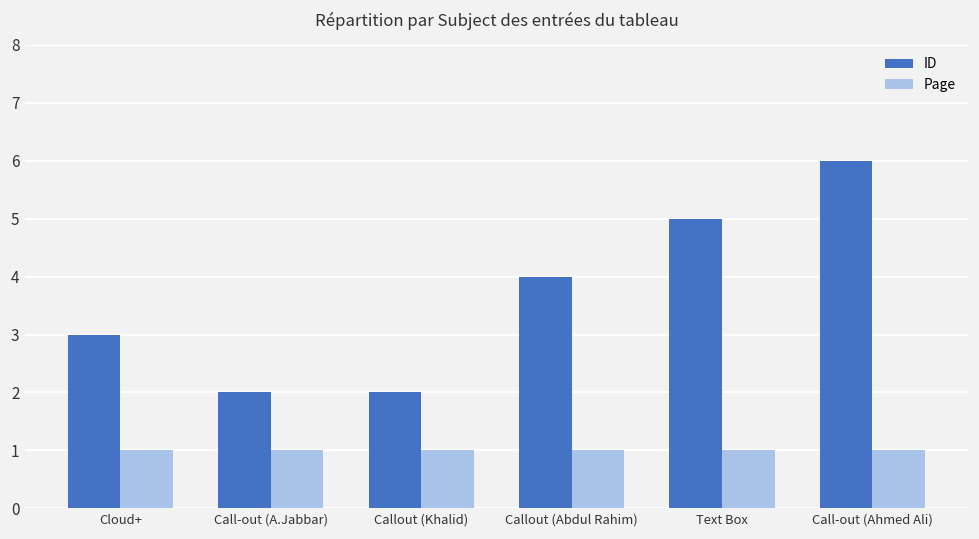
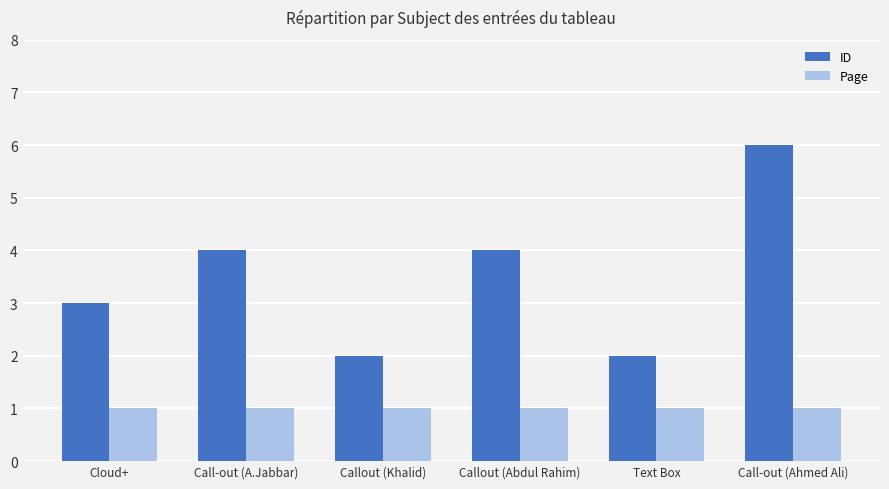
  {
    "ID": {
      "Cloud+": 3,
-     "Call-out (A.Jabbar)": 2,
+     "Call-out (A.Jabbar)": 4,
      "Callout (Khalid)": 2,
      "Callout (Abdul Rahim)": 4,
-     "Text Box": 5,
+     "Text Box": 2,
      "Call-out (Ahmed Ali)": 6
    },
    "Page": {
      "Cloud+": 1,
      "Call-out (A.Jabbar)": 1,
      "Callout (Khalid)": 1,
      "Callout (Abdul Rahim)": 1,
      "Text Box": 1,
      "Call-out (Ahmed Ali)": 1
    }
  }
